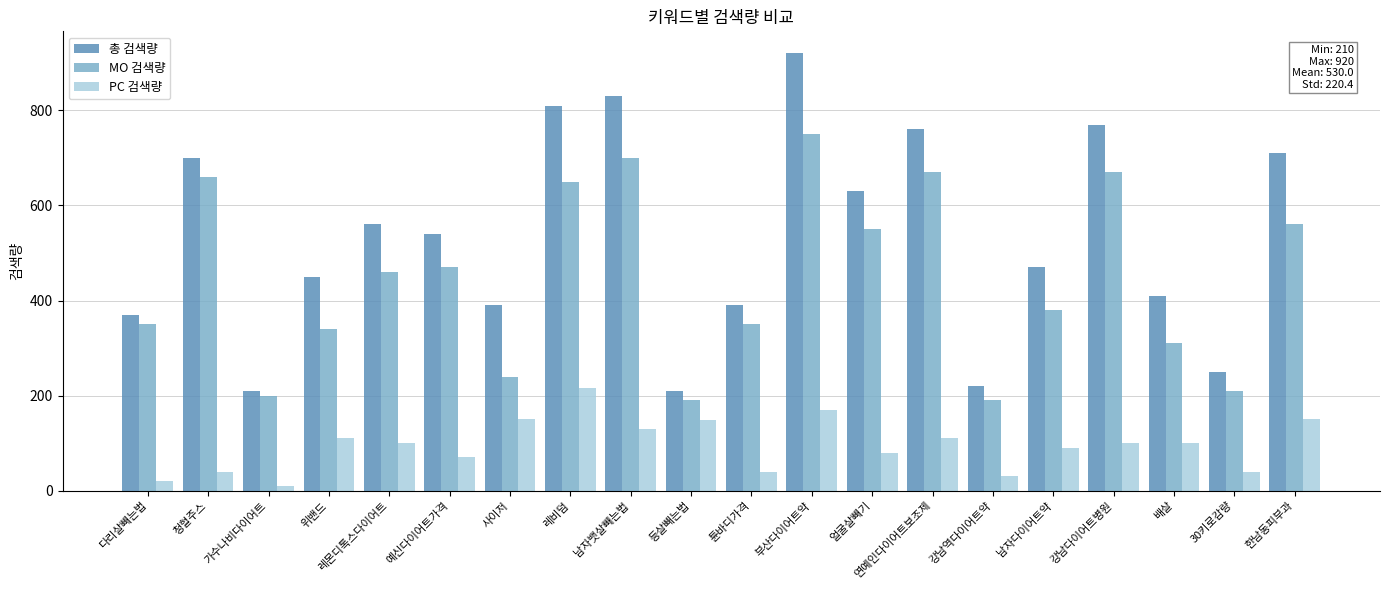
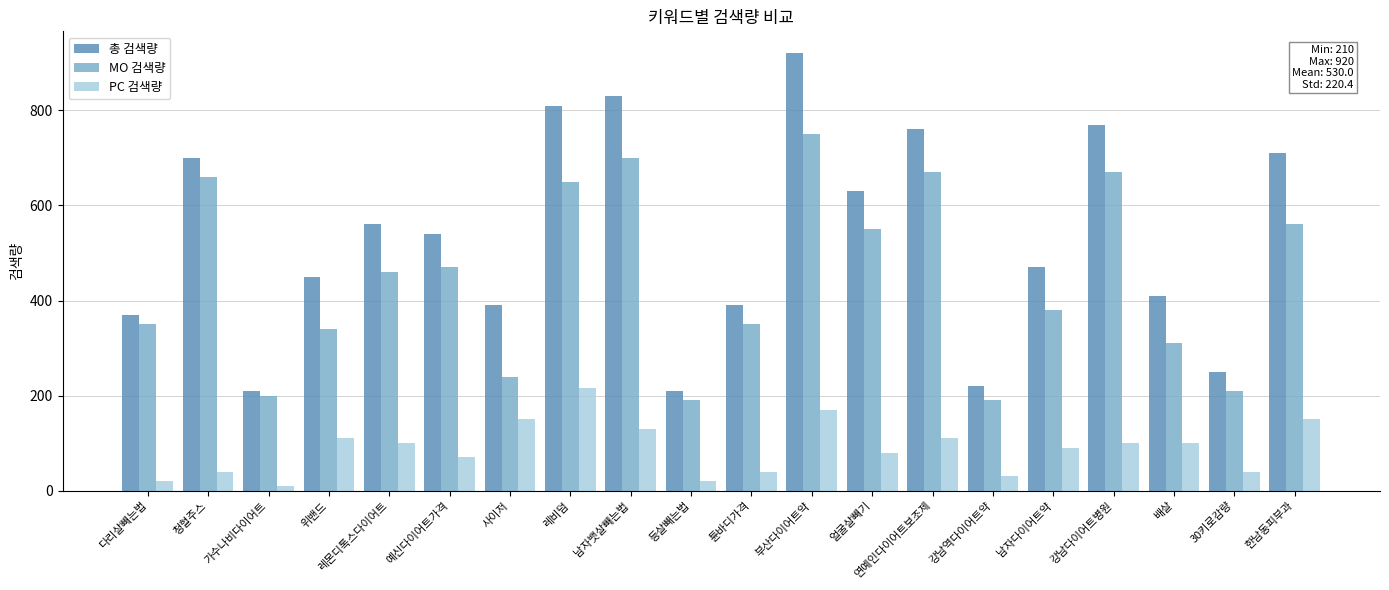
  {
    "PC 검색량": {
      "다리살빼는법": 20,
      "청혈주스": 40,
      "가수나비다이어트": 10,
      "위밴드": 110,
      "레몬디톡스다이어트": 100,
      "예신다이어트가격": 70,
      "사이저": 150,
      "레비덤": 220,
      "남자뱃살빼는법": 130,
-     "등살빼는법": 150,
+     "등살빼는법": 20,
      "튠바디가격": 40,
      "부산다이어트약": 170,
      "얼굴살빼기": 80,
      "연예인다이어트보조제": 110,
      "강남역다이어트약": 30,
      "남자다이어트약": 90,
      "강남다이어트병원": 100,
      "배살": 100,
      "30키로감량": 40,
      "한남동피부과": 150
    }
  }
